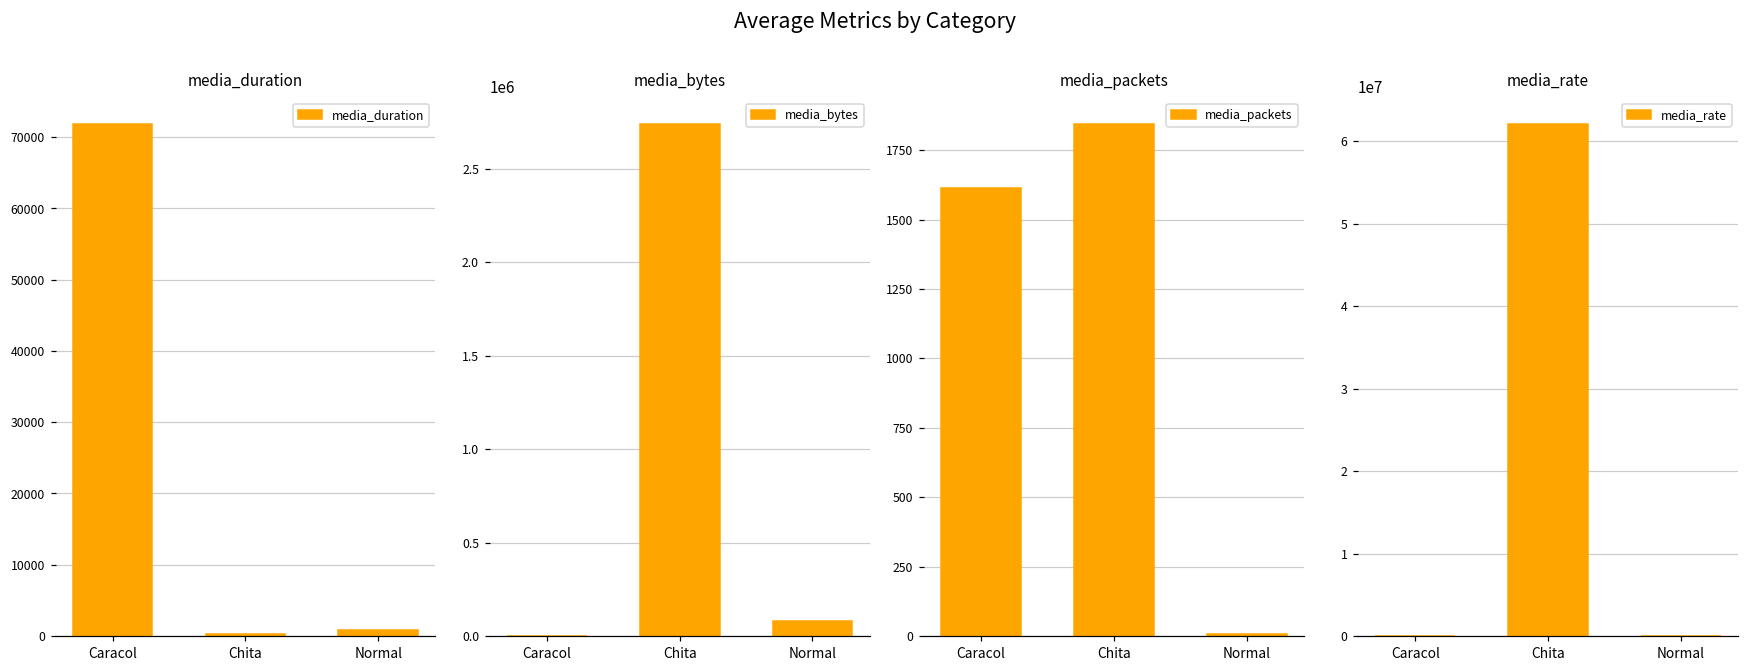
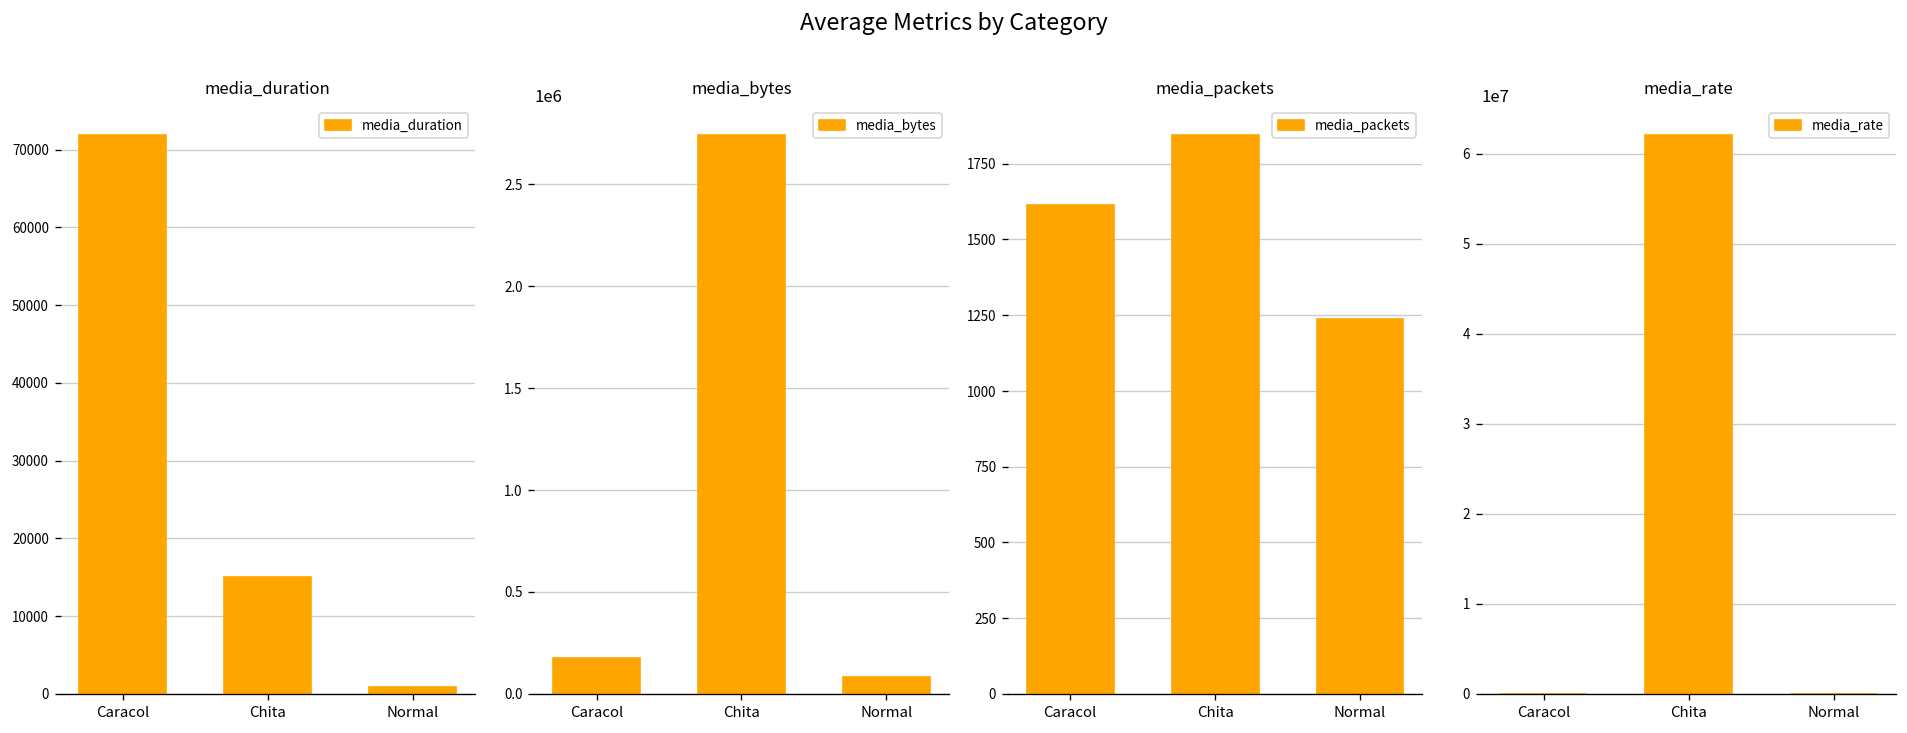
  {
    "media_duration": {
      "Caracol": 72000,
-     "Chita": 0,
+     "Chita": 15000,
      "Normal": 1000
    },
    "media_bytes": {
-     "Caracol": 0,
+     "Caracol": 180000,
      "Chita": 2740000,
      "Normal": 80000
    },
    "media_packets": {
      "Caracol": 1610,
      "Chita": 1850,
-     "Normal": 10
+     "Normal": 1240
    },
    "media_rate": {
      "Chita": 62000000
    }
  }
